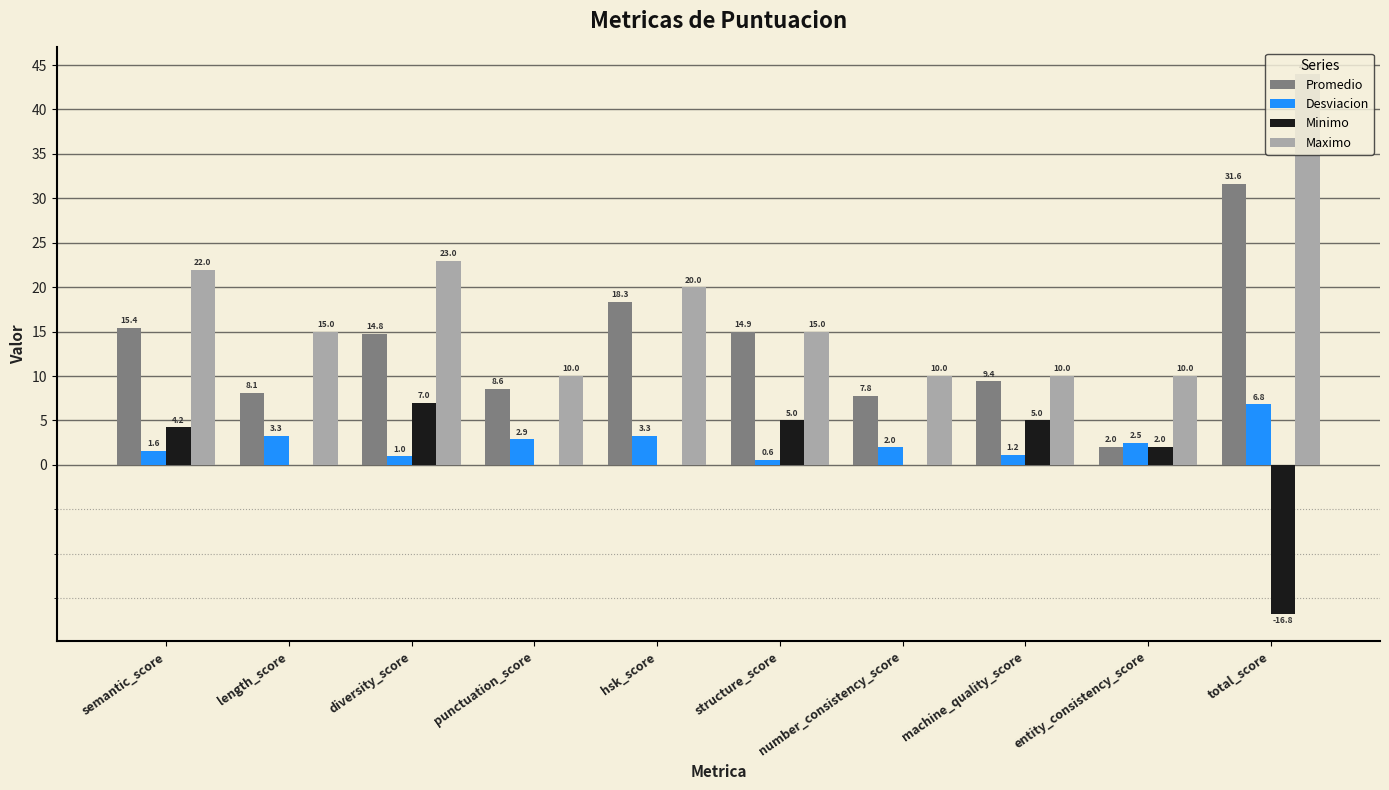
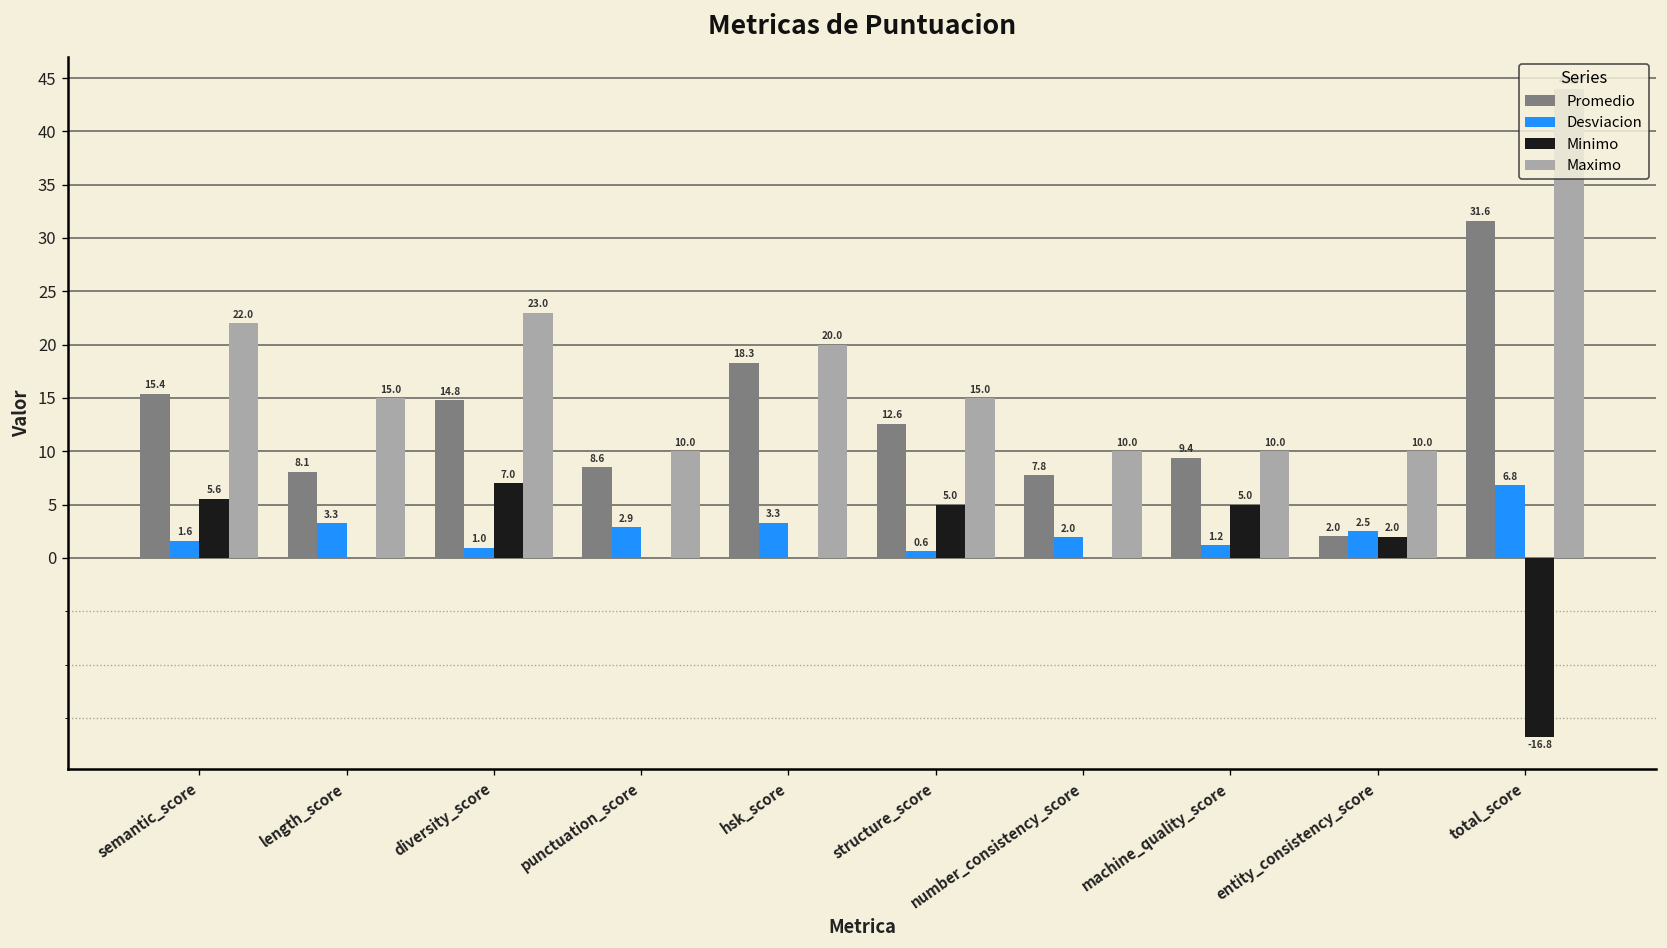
  {
    "Promedio": {
      "semantic_score": 15.4,
      "length_score": 8.1,
      "diversity_score": 14.8,
      "punctuation_score": 8.6,
      "hsk_score": 18.3,
-     "structure_score": 14.9,
+     "structure_score": 12.6,
      "number_consistency_score": 7.8,
      "machine_quality_score": 9.4,
      "entity_consistency_score": 2.0,
      "total_score": 31.6
    },
    "Desviacion": {
      "semantic_score": 1.6,
      "length_score": 3.3,
      "diversity_score": 1.0,
      "punctuation_score": 2.9,
      "hsk_score": 3.3,
      "structure_score": 0.6,
      "number_consistency_score": 2.0,
      "machine_quality_score": 1.2,
      "entity_consistency_score": 2.5,
      "total_score": 6.8
    },
    "Minimo": {
-     "semantic_score": 4.2,
+     "semantic_score": 5.6,
      "diversity_score": 7.0,
      "structure_score": 5.0,
      "machine_quality_score": 5.0,
      "entity_consistency_score": 2.0,
      "total_score": -16.8
    },
    "Maximo": {
      "semantic_score": 22.0,
      "length_score": 15.0,
      "diversity_score": 23.0,
      "punctuation_score": 10.0,
      "hsk_score": 20.0,
      "structure_score": 15.0,
      "number_consistency_score": 10.0,
      "machine_quality_score": 10.0,
      "entity_consistency_score": 10.0
    }
  }
